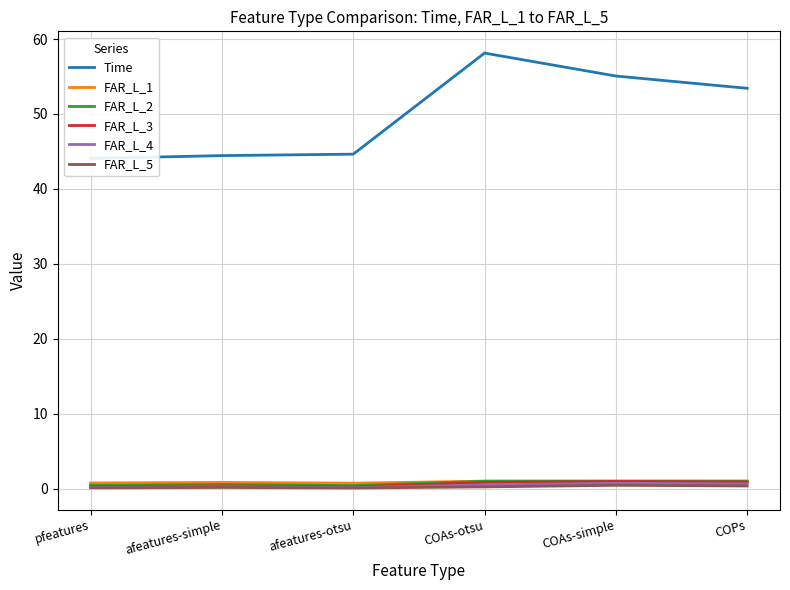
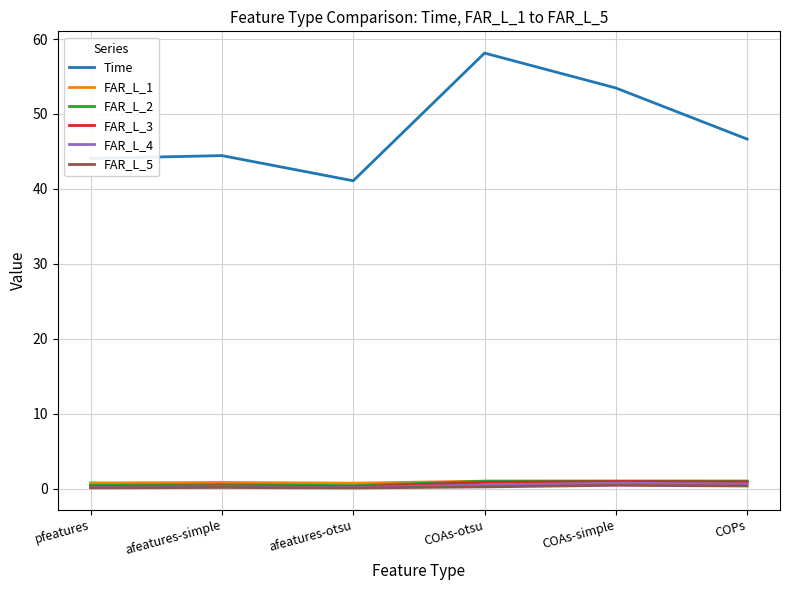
  {
    "Time": {
      "afeatures-simple": 44,
-     "afeatures-otsu": 45,
+     "afeatures-otsu": 41,
      "COAs-otsu": 58,
-     "COAs-simple": 55,
-     "COPs": 53
+     "COAs-simple": 53,
+     "COPs": 47
    }
  }
